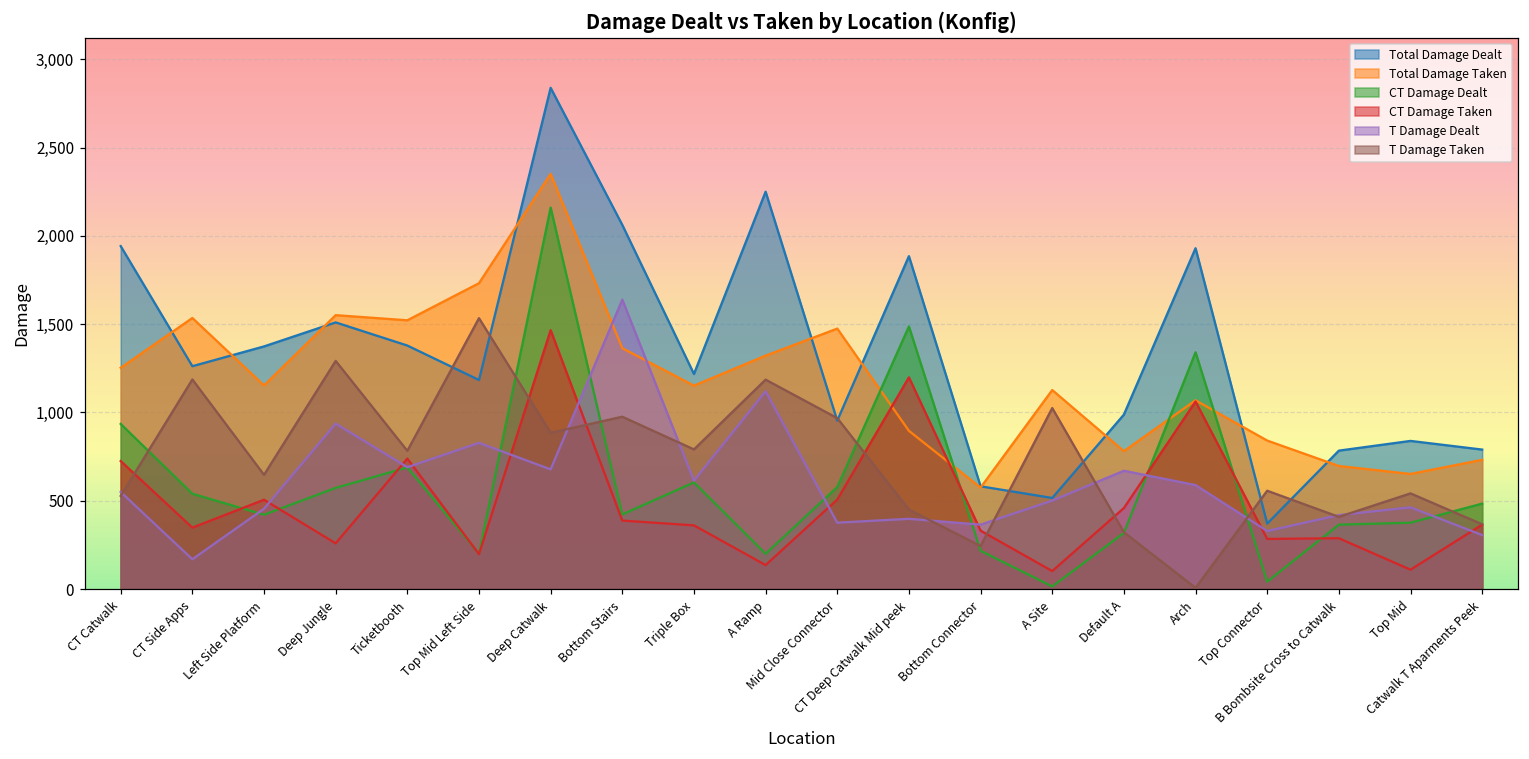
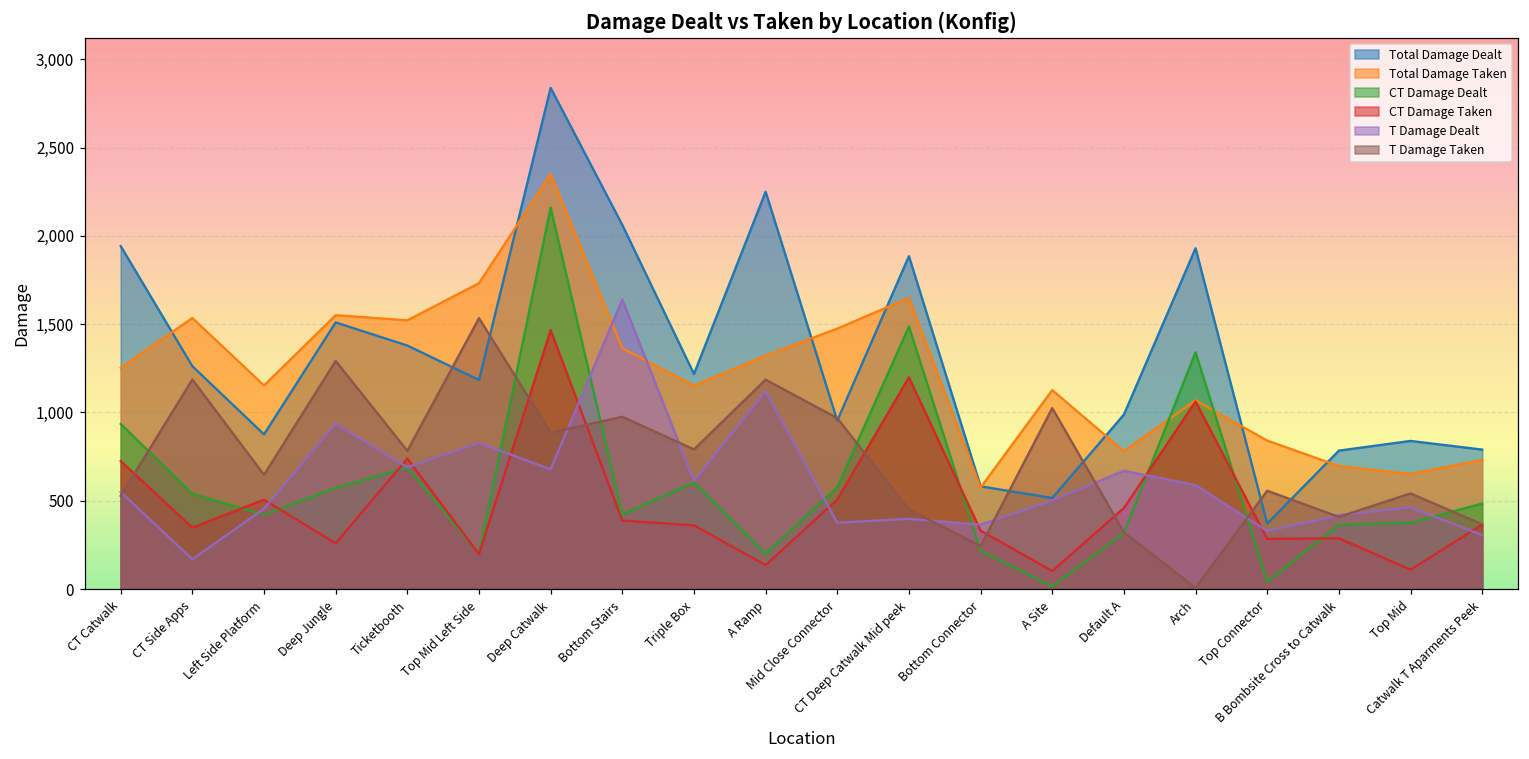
  {
    "Total Damage Dealt": {
      "CT Catwalk": "1,940",
      "CT Side Apps": "1,260",
-     "Left Side Platform": "1,370",
+     "Left Side Platform": "880",
      "Deep Jungle": "1,510",
      "Ticketbooth": "1,380",
      "Top Mid Left Side": "1,180",
      "Deep Catwalk": "2,840",
      "Bottom Stairs": "2,060",
      "Triple Box": "1,220",
      "A Ramp": "2,250",
      "CT Deep Catwalk Mid peek": "1,890",
      "Default A": "990",
      "Arch": "1,930",
      "Top Connector": "370",
      "B Bombsite Cross to Catwalk": "780",
      "Top Mid": "840",
      "Catwalk T Aparments Peek": "790"
    },
    "Total Damage Taken": {
      "CT Catwalk": "1,250",
      "CT Side Apps": "1,540",
      "Left Side Platform": "1,150",
      "Deep Jungle": "1,550",
      "Ticketbooth": "1,520",
      "Top Mid Left Side": "1,730",
      "Deep Catwalk": "2,350",
      "Bottom Stairs": "1,360",
      "Triple Box": "1,150",
      "A Ramp": "1,320",
      "Mid Close Connector": "1,480",
-     "CT Deep Catwalk Mid peek": "900",
+     "CT Deep Catwalk Mid peek": "1,650",
      "A Site": "1,130",
      "Default A": "780",
      "Top Connector": "840",
      "B Bombsite Cross to Catwalk": "700",
      "Top Mid": "650",
      "Catwalk T Aparments Peek": "730"
    },
    "CT Damage Dealt": {
      "CT Catwalk": "940",
      "CT Side Apps": "540",
      "Left Side Platform": "420",
      "Deep Jungle": "570",
      "Deep Catwalk": "2,160",
      "Bottom Stairs": "420",
      "A Ramp": "200",
      "Mid Close Connector": "580",
      "CT Deep Catwalk Mid peek": "1,490",
      "Bottom Connector": "220",
      "A Site": "20",
      "Arch": "1,340",
      "Top Connector": "40",
      "B Bombsite Cross to Catwalk": "370",
      "Top Mid": "380",
      "Catwalk T Aparments Peek": "480"
    },
    "CT Damage Taken": {
      "CT Catwalk": "730",
      "CT Side Apps": "350",
      "Left Side Platform": "510",
      "Deep Jungle": "260",
      "Ticketbooth": "740",
      "Deep Catwalk": "1,470",
      "Bottom Stairs": "390",
      "Triple Box": "360",
      "A Ramp": "140",
      "Mid Close Connector": "510",
      "CT Deep Catwalk Mid peek": "1,200",
      "Bottom Connector": "330",
      "A Site": "100",
      "Default A": "460",
      "Top Connector": "280",
      "B Bombsite Cross to Catwalk": "290",
      "Top Mid": "110"
    },
    "T Damage Dealt": {
      "CT Catwalk": "550",
      "CT Side Apps": "170",
      "Left Side Platform": "460",
      "Deep Jungle": "940",
      "Top Mid Left Side": "830",
      "Deep Catwalk": "680",
      "Bottom Stairs": "1,640",
      "A Ramp": "1,120",
      "Mid Close Connector": "380",
      "CT Deep Catwalk Mid peek": "400",
      "Bottom Connector": "370",
      "Default A": "670",
      "Arch": "590",
      "Top Connector": "330",
      "Top Mid": "460",
      "Catwalk T Aparments Peek": "310"
    },
    "T Damage Taken": {
      "CT Catwalk": "530",
      "CT Side Apps": "1,190",
      "Left Side Platform": "650",
      "Deep Jungle": "1,290",
      "Ticketbooth": "780",
      "Top Mid Left Side": "1,530",
      "Deep Catwalk": "890",
      "Bottom Stairs": "980",
      "Triple Box": "790",
      "A Ramp": "1,190",
      "CT Deep Catwalk Mid peek": "450",
      "Bottom Connector": "240",
      "A Site": "1,030",
      "Arch": "10",
      "Top Connector": "560",
      "Top Mid": "540"
    }
  }
